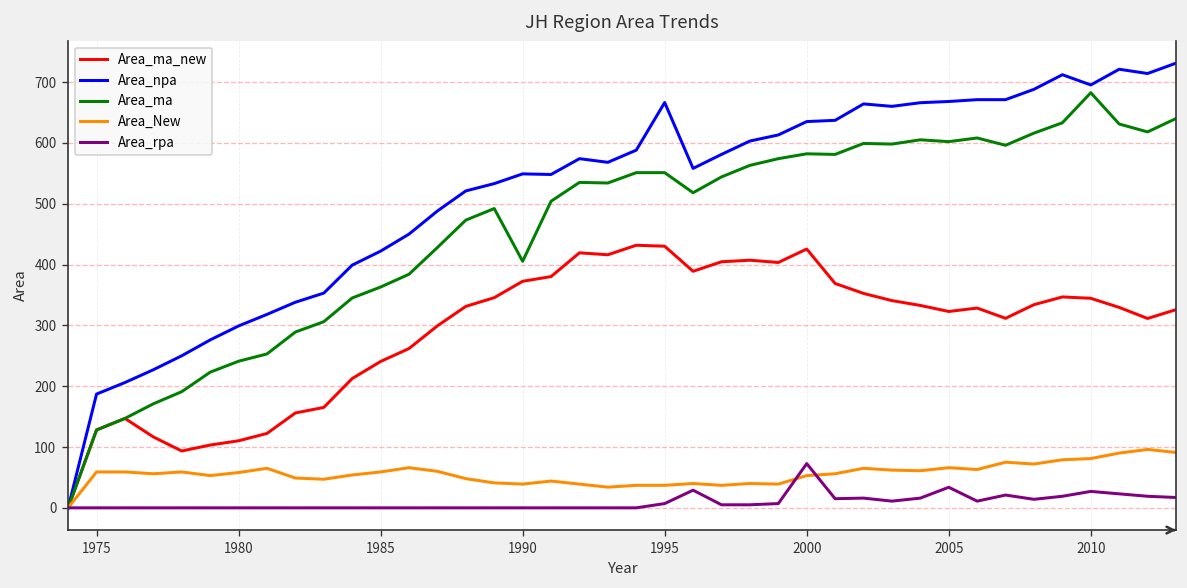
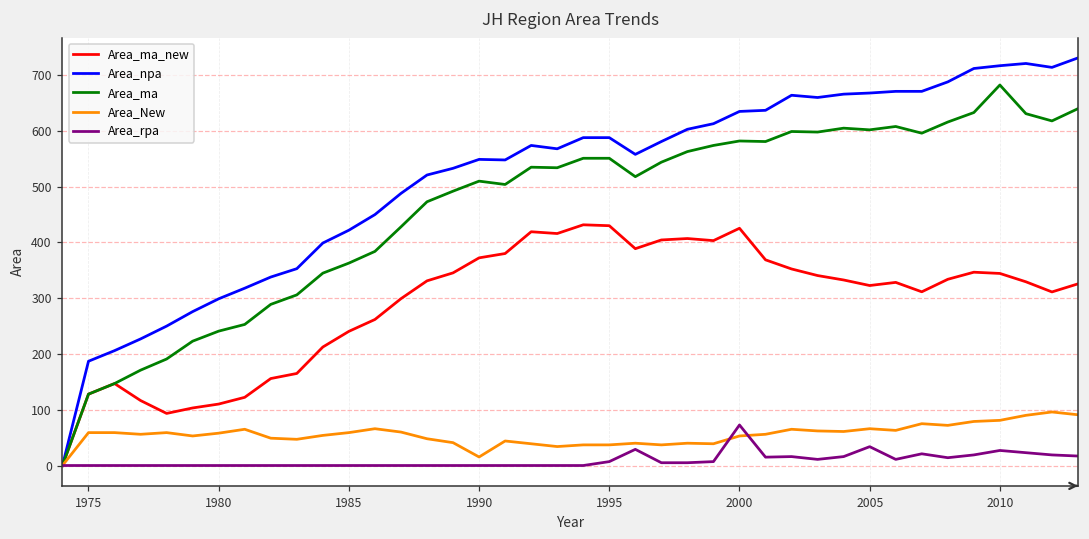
  {
    "Area_ma_new": {
      "1980": 110,
      "1985": 240,
      "1990": 370,
      "1995": 430,
      "2000": 430,
      "2005": 320,
      "2010": 340
    },
    "Area_npa": {
      "1975": 190,
      "1980": 300,
      "1985": 420,
      "1990": 550,
-     "1995": 670,
+     "1995": 590,
      "2000": 640,
      "2005": 670,
-     "2010": 700
+     "2010": 720
    },
    "Area_ma": {
      "1980": 240,
      "1985": 360,
-     "1990": 410,
+     "1990": 510,
      "1995": 550,
      "2000": 580,
      "2005": 600,
      "2010": 680
    },
    "Area_New": {
      "1975": 60,
      "1980": 60,
      "1985": 60,
-     "1990": 40,
+     "1990": 20,
      "1995": 40,
      "2000": 50,
      "2005": 70,
      "2010": 80
    },
    "Area_rpa": {
      "1975": 0,
      "1980": 0,
      "1985": 0,
      "1990": 0,
      "1995": 10,
      "2000": 70,
      "2005": 30,
      "2010": 30
    }
  }
